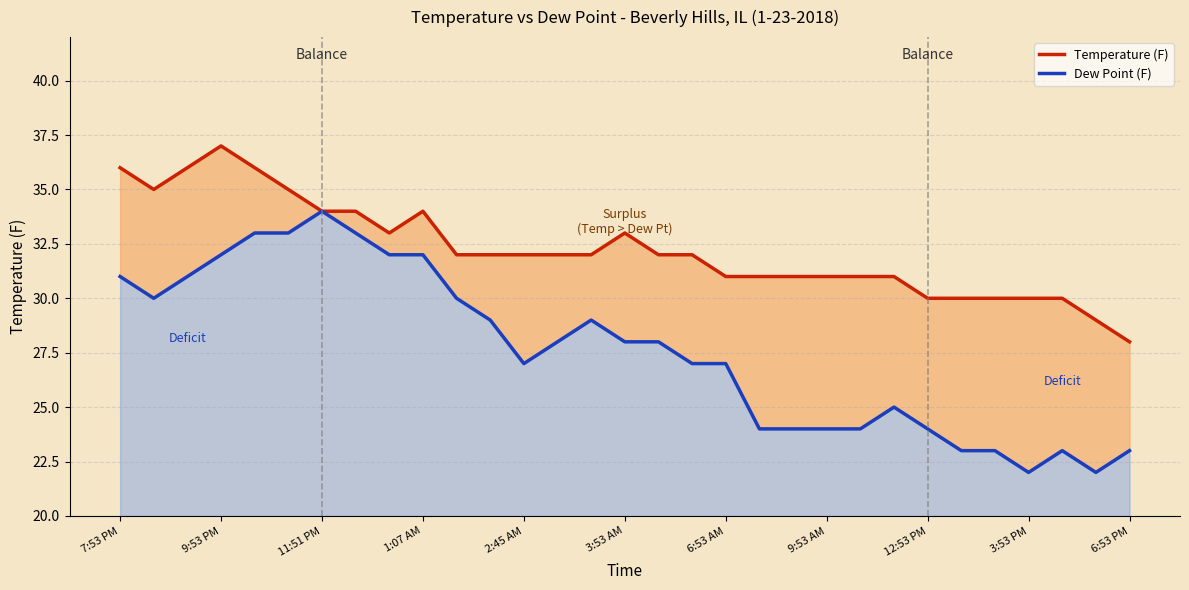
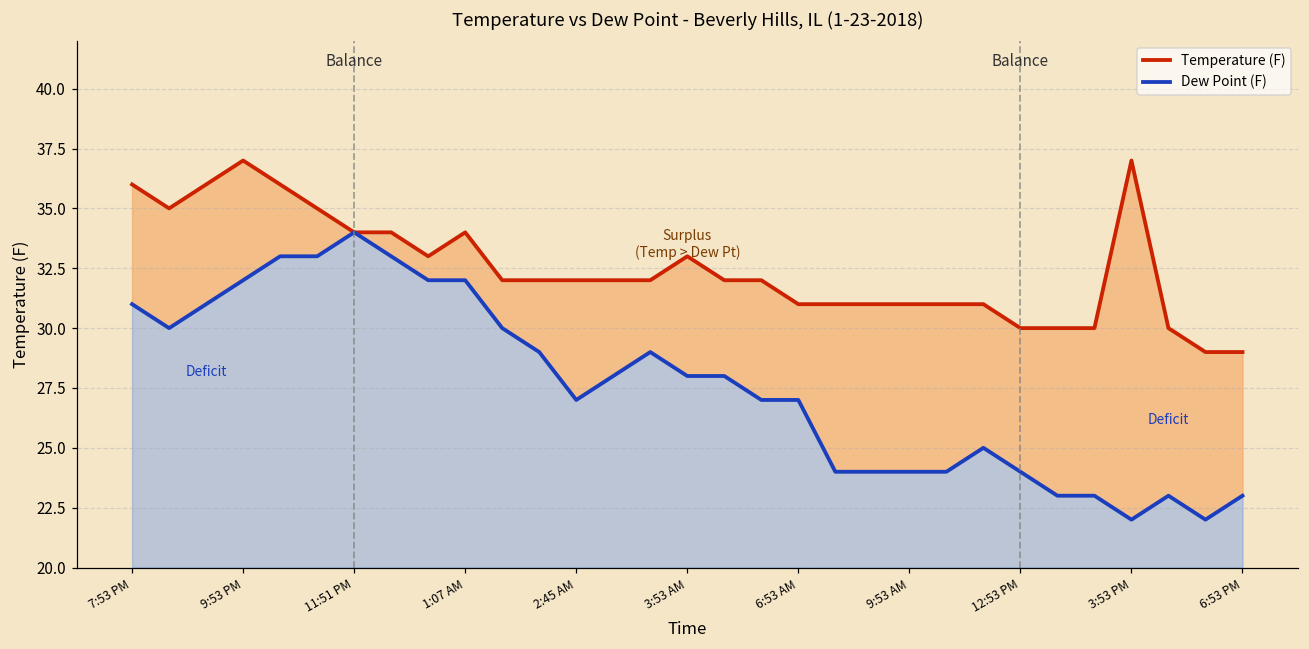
  {
    "Temperature (F)": {
      "7:53 PM": 36,
      "9:53 PM": 37,
      "1:07 AM": 34,
      "2:45 AM": 32,
      "3:53 AM": 33,
      "6:53 AM": 31,
      "9:53 AM": 31,
      "12:53 PM": 30,
-     "3:53 PM": 30,
-     "6:53 PM": 28
+     "3:53 PM": 37,
+     "6:53 PM": 29
    },
    "Dew Point (F)": {
      "7:53 PM": 31,
      "9:53 PM": 32,
      "1:07 AM": 32,
      "2:45 AM": 27,
      "3:53 AM": 28,
      "6:53 AM": 27,
      "9:53 AM": 24,
      "12:53 PM": 24,
      "3:53 PM": 22,
      "6:53 PM": 23
    }
  }
